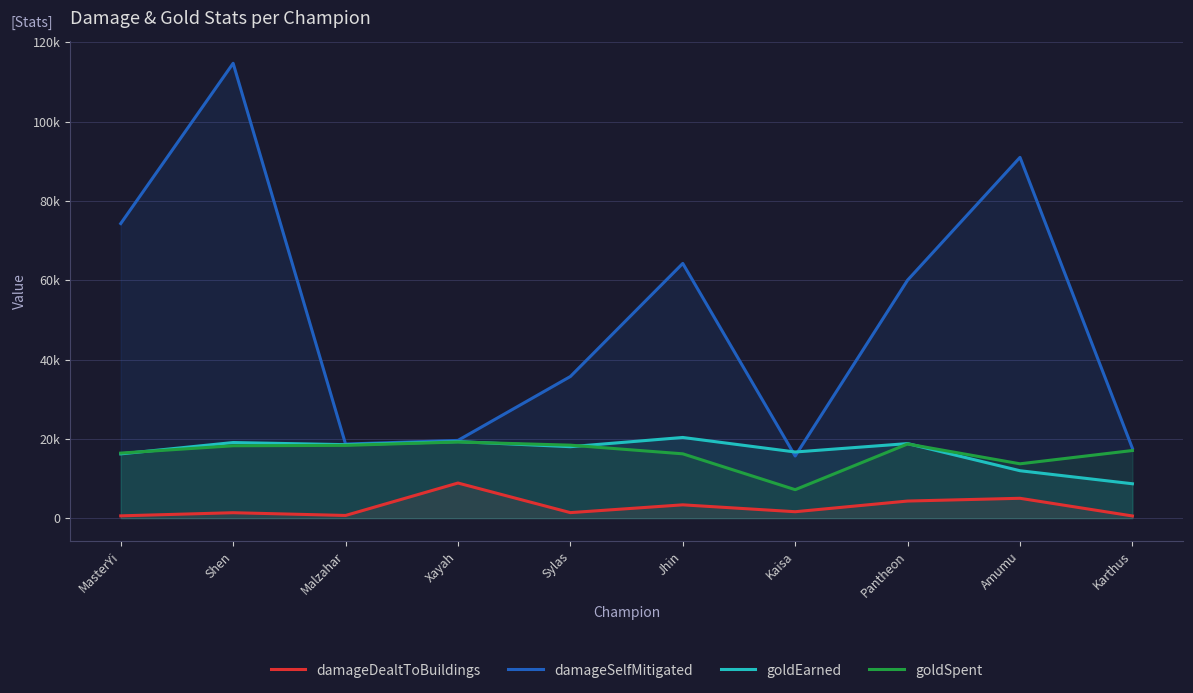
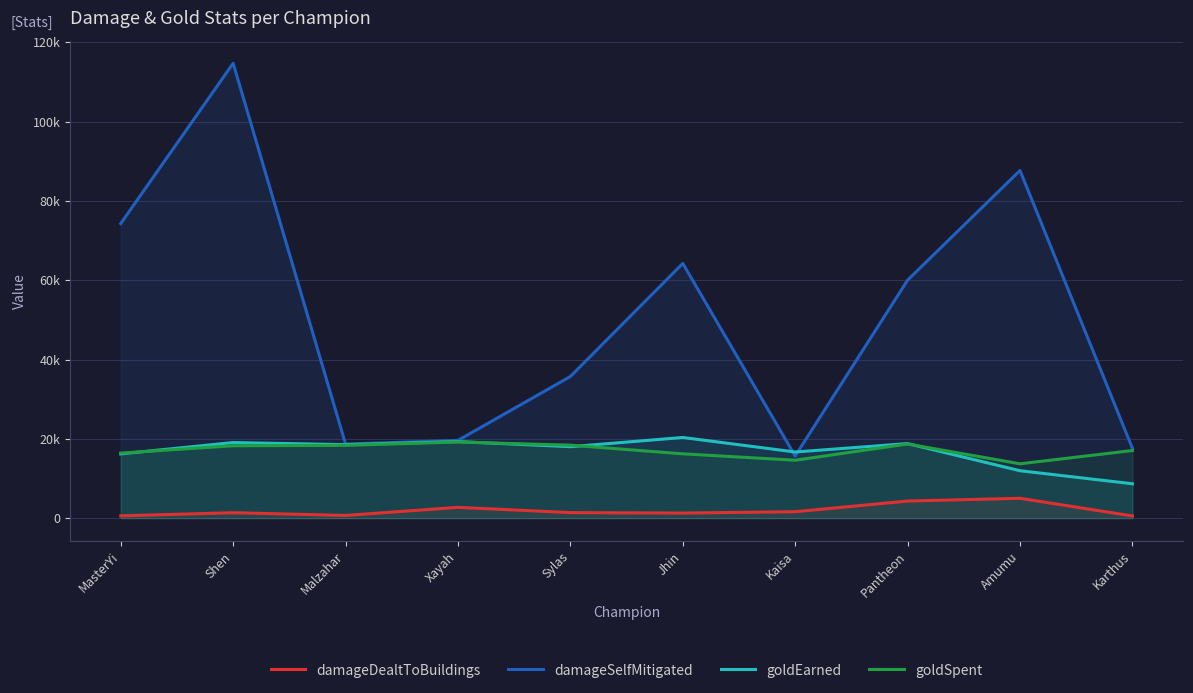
  {
    "damageDealtToBuildings": {
      "MasterYi": 1000,
      "Shen": 1000,
      "Malzahar": 1000,
-     "Xayah": 9000,
+     "Xayah": 3000,
      "Sylas": 1000,
-     "Jhin": 3000,
+     "Jhin": 1000,
      "Kaisa": 2000,
      "Pantheon": 4000,
      "Amumu": 5000,
      "Karthus": 1000
    },
    "damageSelfMitigated": {
      "MasterYi": 74000,
      "Shen": 115000,
      "Sylas": 36000,
      "Jhin": 64000,
      "Kaisa": 16000,
      "Pantheon": 60000,
-     "Amumu": 91000
+     "Amumu": 88000
    },
    "goldEarned": {
      "Shen": 19000,
      "Jhin": 20000,
      "Kaisa": 17000,
      "Amumu": 12000,
      "Karthus": 9000
    },
    "goldSpent": {
      "Shen": 18000,
      "Jhin": 16000,
-     "Kaisa": 7000,
+     "Kaisa": 15000,
      "Amumu": 14000
    }
  }
